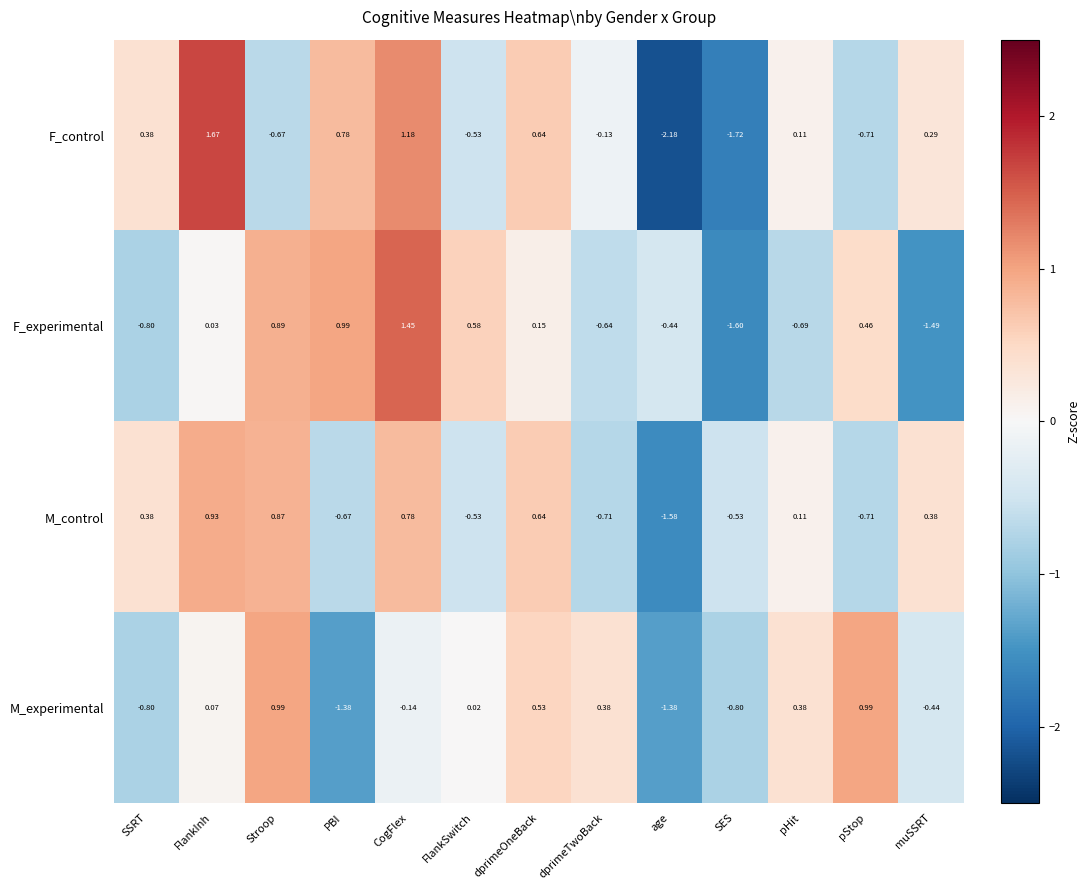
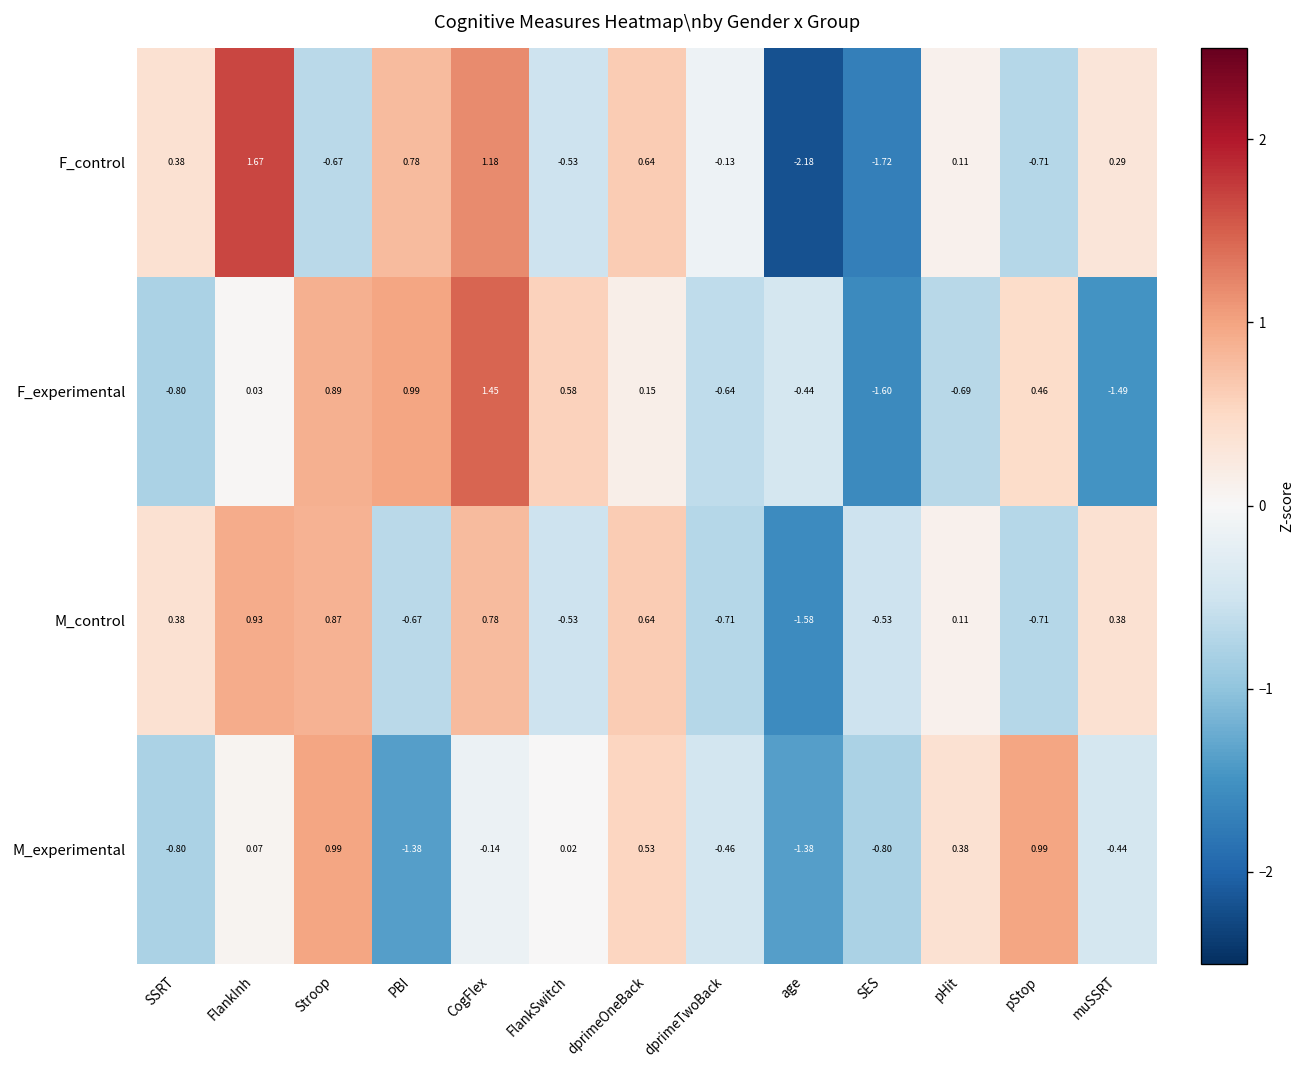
  {
    "F_control": {
      "SSRT": 0.38,
      "FlankInh": 1.67,
      "Stroop": -0.67,
      "PBI": 0.78,
      "CogFlex": 1.18,
      "FlankSwitch": -0.53,
      "dprimeOneBack": 0.64,
      "dprimeTwoBack": -0.13,
      "age": -2.18,
      "SES": -1.72,
      "pHit": 0.11,
      "pStop": -0.71,
      "muSSRT": 0.29
    },
    "F_experimental": {
      "SSRT": -0.80,
      "FlankInh": 0.03,
      "Stroop": 0.89,
      "PBI": 0.99,
      "CogFlex": 1.45,
      "FlankSwitch": 0.58,
      "dprimeOneBack": 0.15,
      "dprimeTwoBack": -0.64,
      "age": -0.44,
      "SES": -1.60,
      "pHit": -0.69,
      "pStop": 0.46,
      "muSSRT": -1.49
    },
    "M_control": {
      "SSRT": 0.38,
      "FlankInh": 0.93,
      "Stroop": 0.87,
      "PBI": -0.67,
      "CogFlex": 0.78,
      "FlankSwitch": -0.53,
      "dprimeOneBack": 0.64,
      "dprimeTwoBack": -0.71,
      "age": -1.58,
      "SES": -0.53,
      "pHit": 0.11,
      "pStop": -0.71,
      "muSSRT": 0.38
    },
    "M_experimental": {
      "SSRT": -0.80,
      "FlankInh": 0.07,
      "Stroop": 0.99,
      "PBI": -1.38,
      "CogFlex": -0.14,
      "FlankSwitch": 0.02,
      "dprimeOneBack": 0.53,
-     "dprimeTwoBack": 0.38,
+     "dprimeTwoBack": -0.46,
      "age": -1.38,
      "SES": -0.80,
      "pHit": 0.38,
      "pStop": 0.99,
      "muSSRT": -0.44
    }
  }
